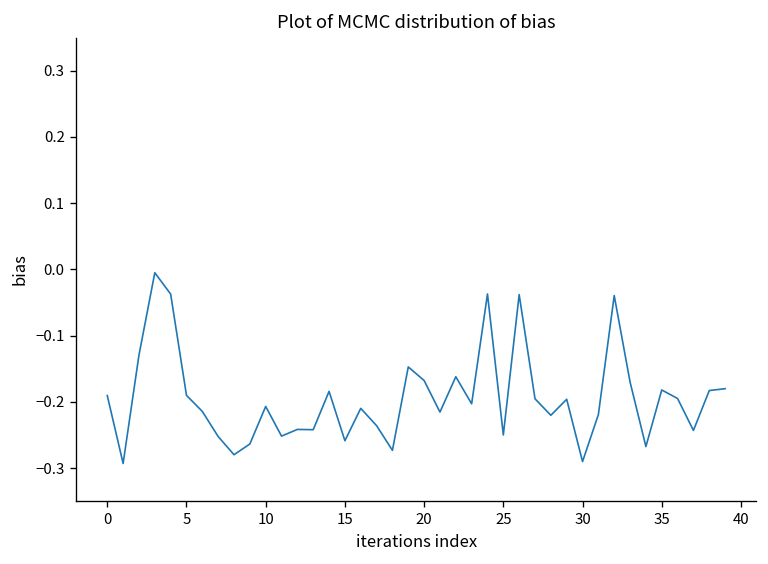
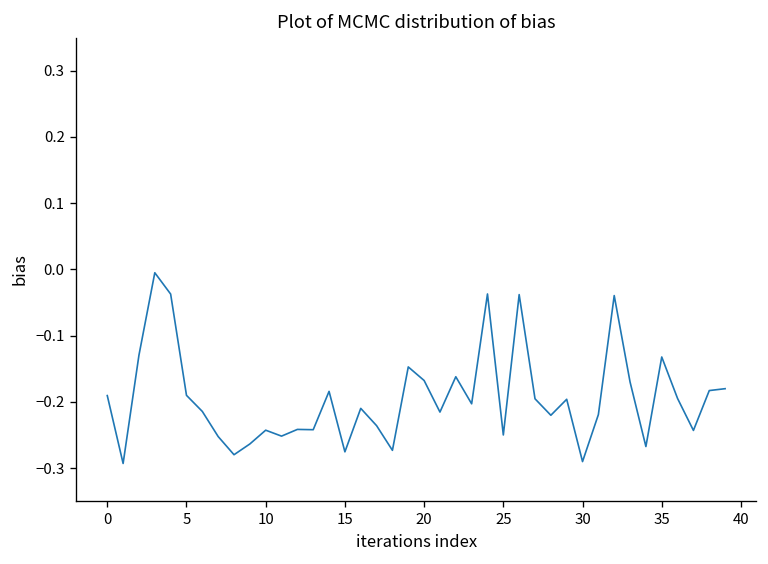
  {
    "0": -0.19,
    "5": -0.19,
-   "10": -0.21,
-   "15": -0.26,
+   "10": -0.24,
+   "15": -0.28,
    "20": -0.17,
    "25": -0.25,
    "30": -0.29,
-   "35": -0.18
+   "35": -0.13
  }
